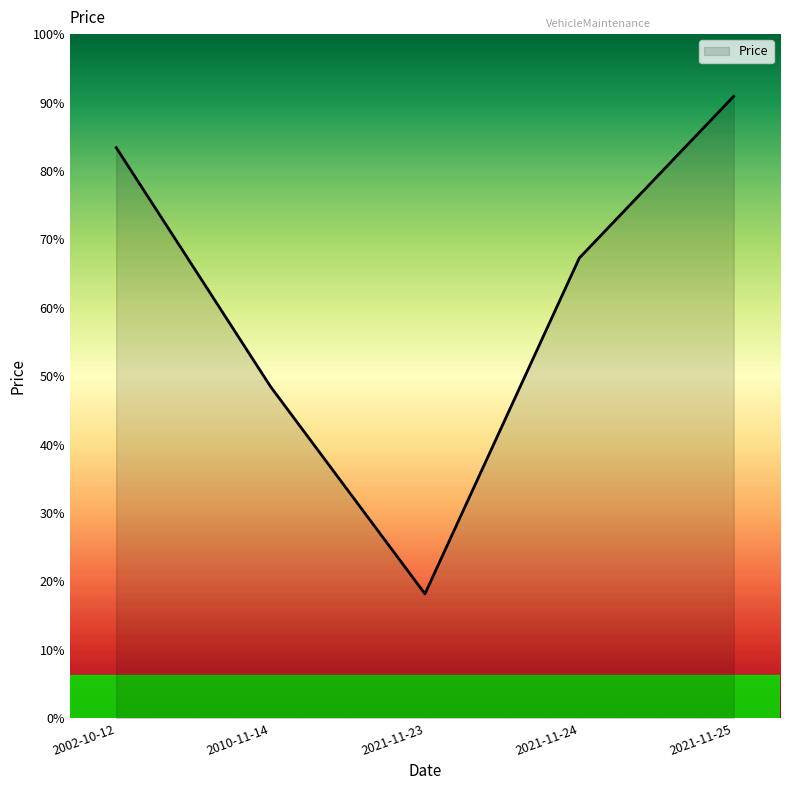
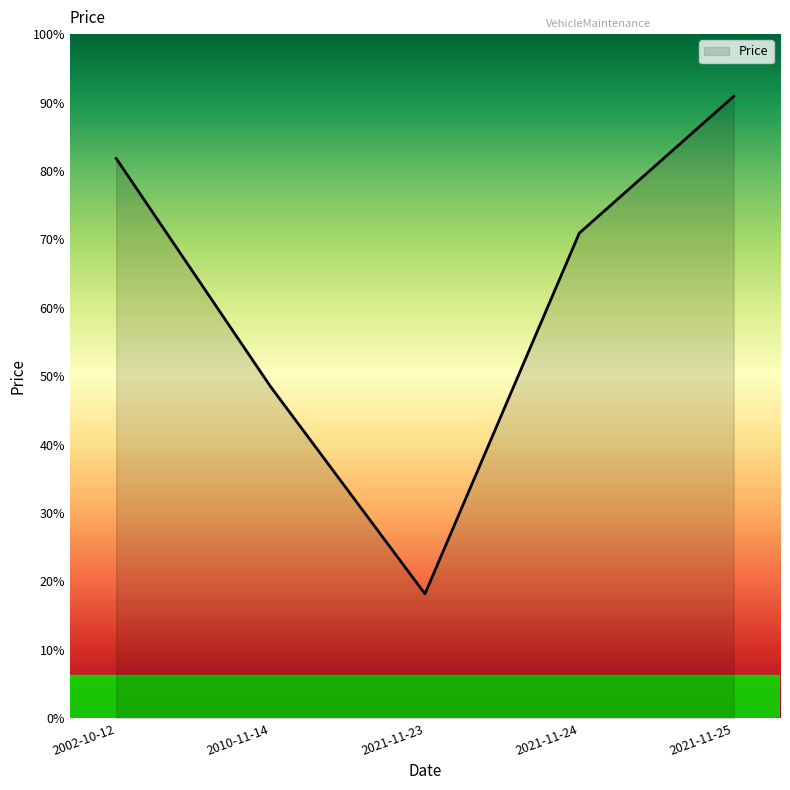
  {
-   "2002-10-12": "83%",
+   "2002-10-12": "82%",
    "2010-11-14": "48%",
    "2021-11-23": "18%",
-   "2021-11-24": "67%",
+   "2021-11-24": "71%",
    "2021-11-25": "91%"
  }
